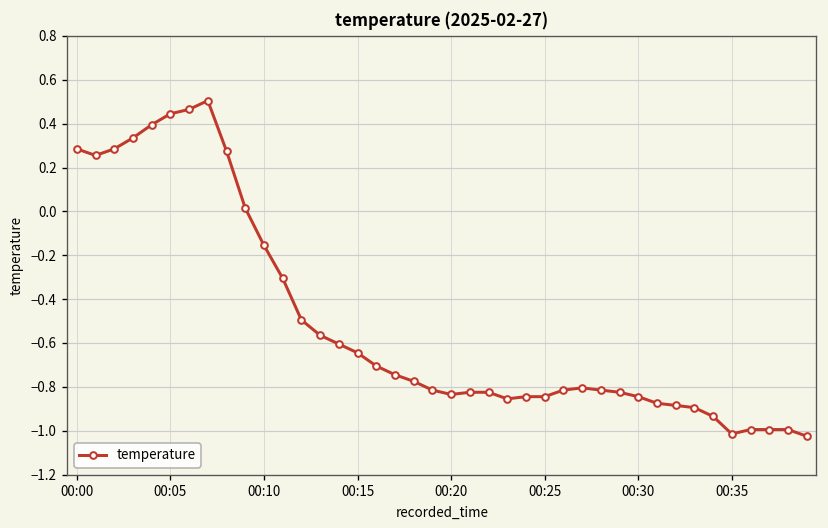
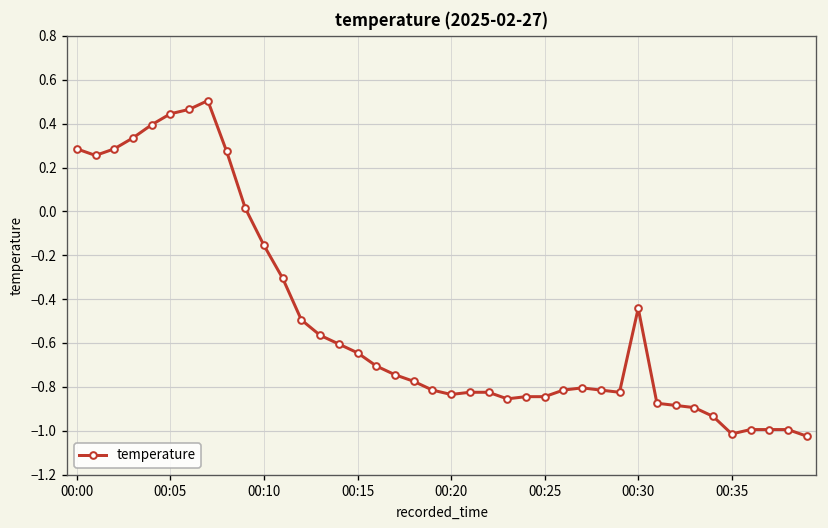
  {
    "00:00": 0.28,
    "00:05": 0.44,
    "00:10": -0.16,
    "00:15": -0.65,
    "00:20": -0.84,
    "00:25": -0.85,
-   "00:30": -0.85,
+   "00:30": -0.44,
    "00:35": -1.02
  }
